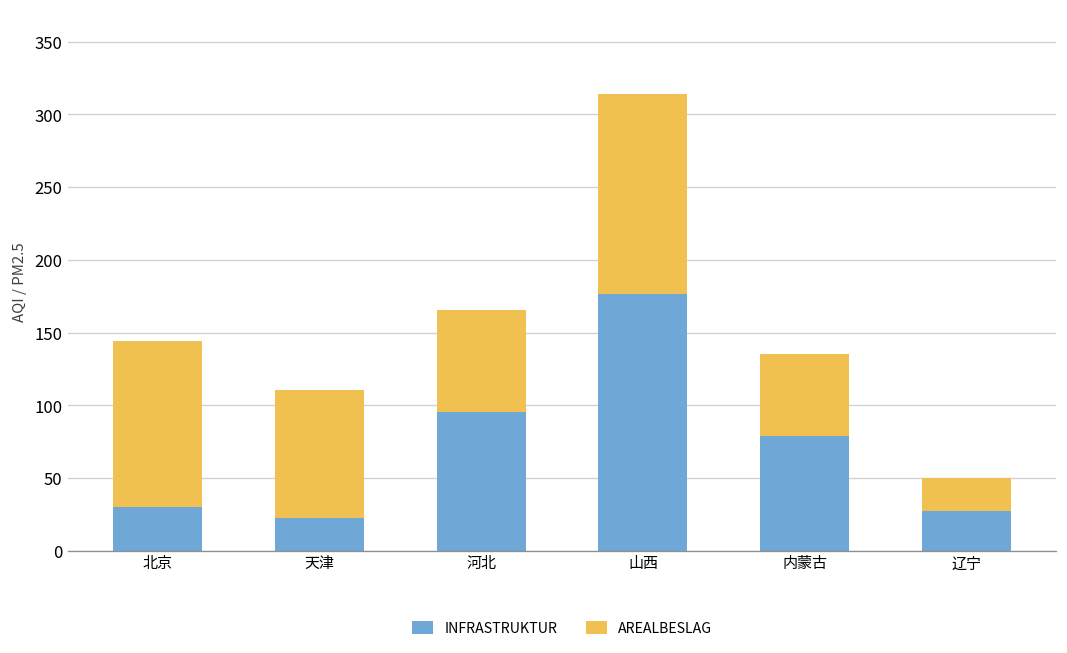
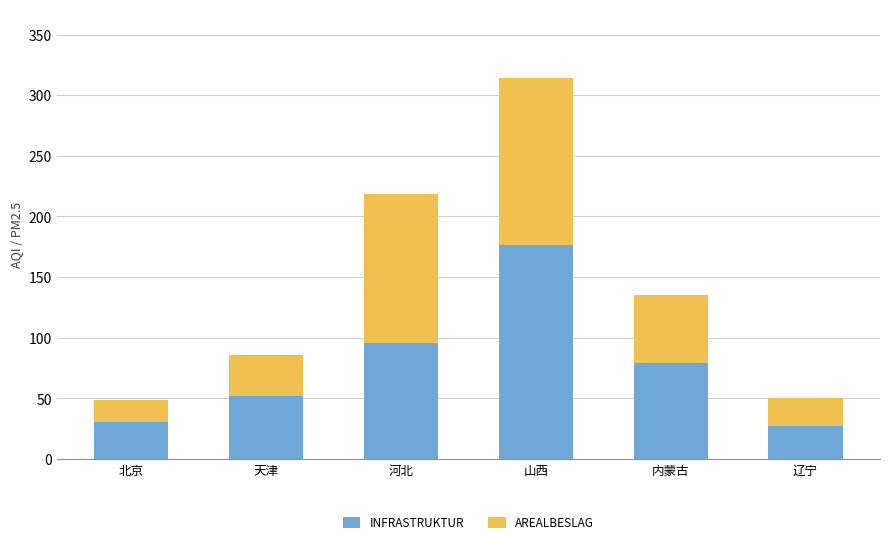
  {
    "INFRASTRUKTUR": {
      "北京": 30,
-     "天津": 23,
+     "天津": 52,
      "河北": 96,
      "山西": 177,
      "内蒙古": 79,
      "辽宁": 27
    },
    "AREALBESLAG": {
-     "北京": 114,
-     "天津": 88,
-     "河北": 70,
+     "北京": 19,
+     "天津": 34,
+     "河北": 123,
      "山西": 138,
      "内蒙古": 57,
      "辽宁": 23
    }
  }
